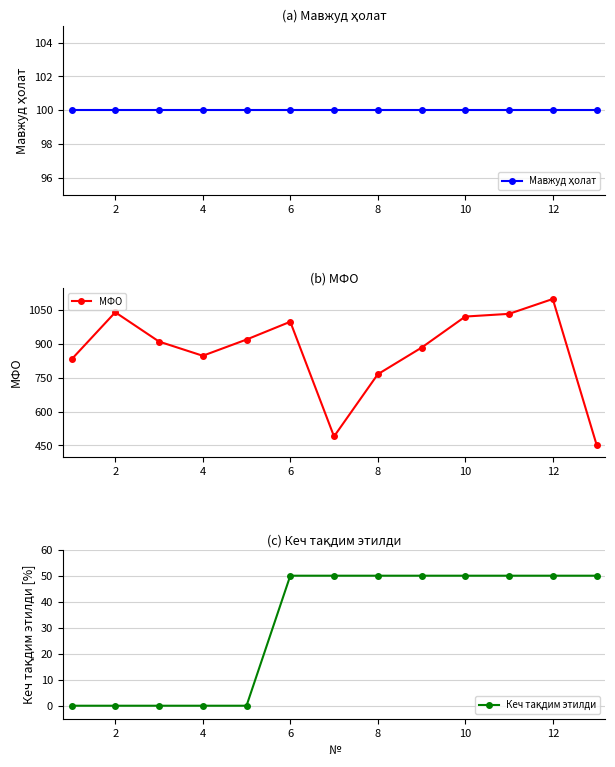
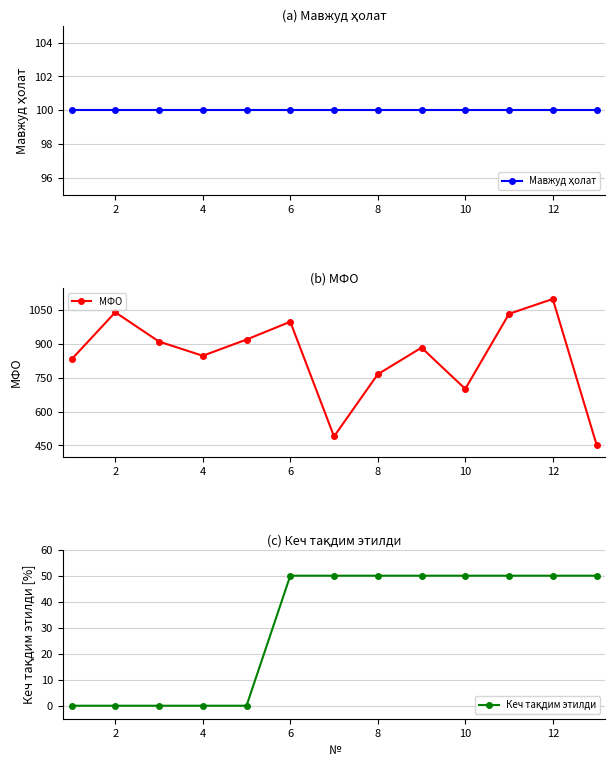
  {
    "(a) Мавжуд ҳолат": {
      "2": 100.0,
      "4": 100.0,
      "6": 100.0,
      "8": 100.0,
      "10": 100.0,
      "12": 100.0
    },
    "(b) МФО": {
      "2": 1040,
      "4": 850,
      "6": 1000,
      "8": 770,
-     "10": 1020,
+     "10": 700,
      "12": 1100
    },
    "(c) Кеч тақдим этилди": {
      "2": 0,
      "4": 0,
      "6": 50,
      "8": 50,
      "10": 50,
      "12": 50
    }
  }
